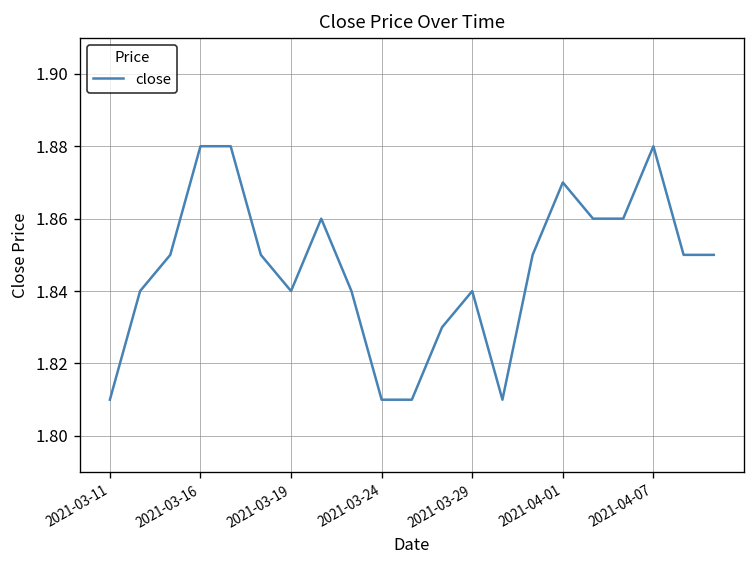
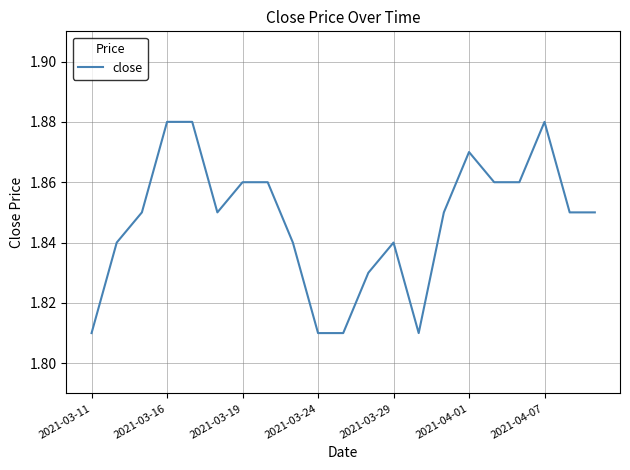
  {
    "2021-03-11": 1.81,
    "2021-03-16": 1.88,
-   "2021-03-19": 1.84,
+   "2021-03-19": 1.86,
    "2021-03-24": 1.81,
    "2021-03-29": 1.84,
    "2021-04-01": 1.87,
    "2021-04-07": 1.88
  }
